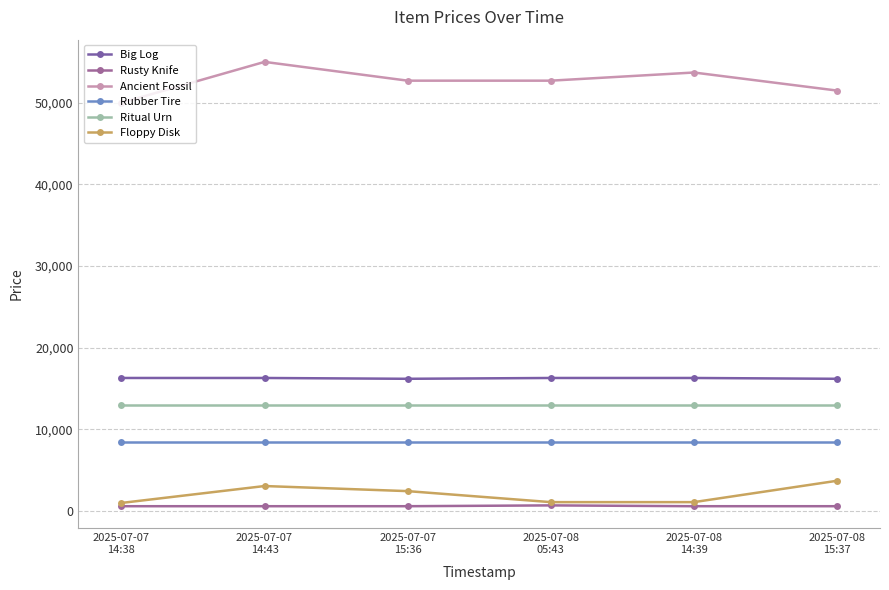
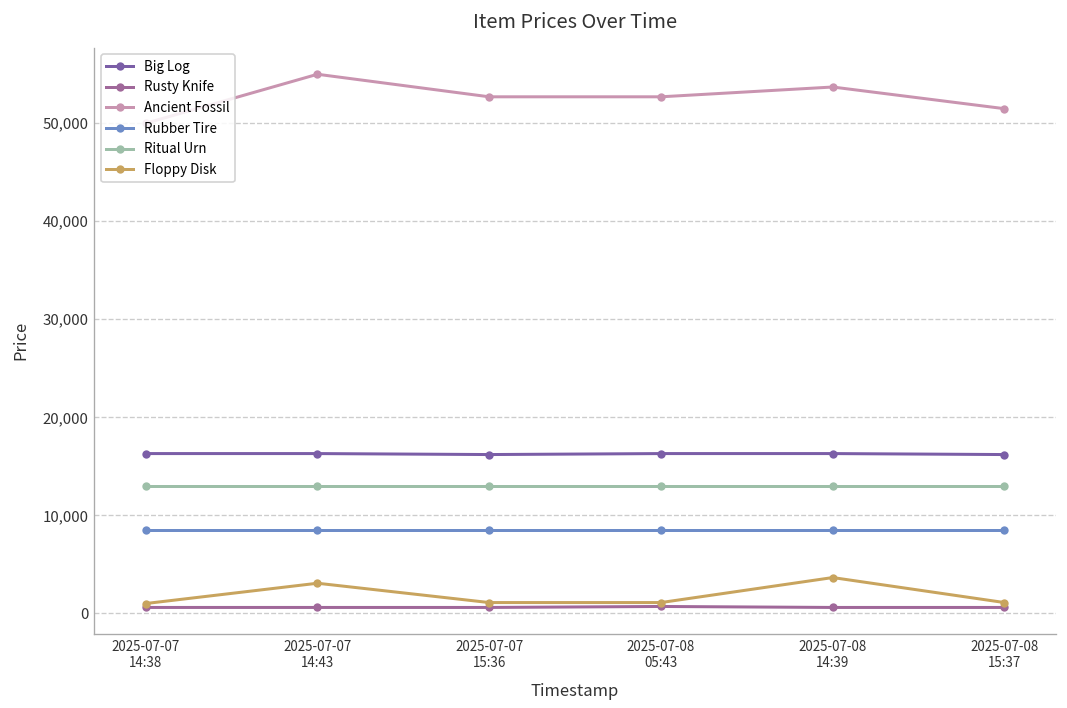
  {
    "Ancient Fossil": {
      "2025-07-07 14:43": "55,000",
      "2025-07-07 15:36": "53,000",
      "2025-07-08 05:43": "53,000",
      "2025-07-08 14:39": "54,000",
      "2025-07-08 15:37": "51,000"
    },
    "Ritual Urn": {
      "2025-07-07 14:38": "13,000",
      "2025-07-07 14:43": "13,000",
      "2025-07-07 15:36": "13,000",
      "2025-07-08 05:43": "13,000",
      "2025-07-08 14:39": "13,000",
      "2025-07-08 15:37": "13,000"
    },
    "Floppy Disk": {
      "2025-07-07 14:38": "1,000",
      "2025-07-07 14:43": "3,000",
-     "2025-07-07 15:36": "2,000",
+     "2025-07-07 15:36": "1,000",
      "2025-07-08 05:43": "1,000",
-     "2025-07-08 14:39": "1,000",
-     "2025-07-08 15:37": "4,000"
+     "2025-07-08 14:39": "4,000",
+     "2025-07-08 15:37": "1,000"
    }
  }
